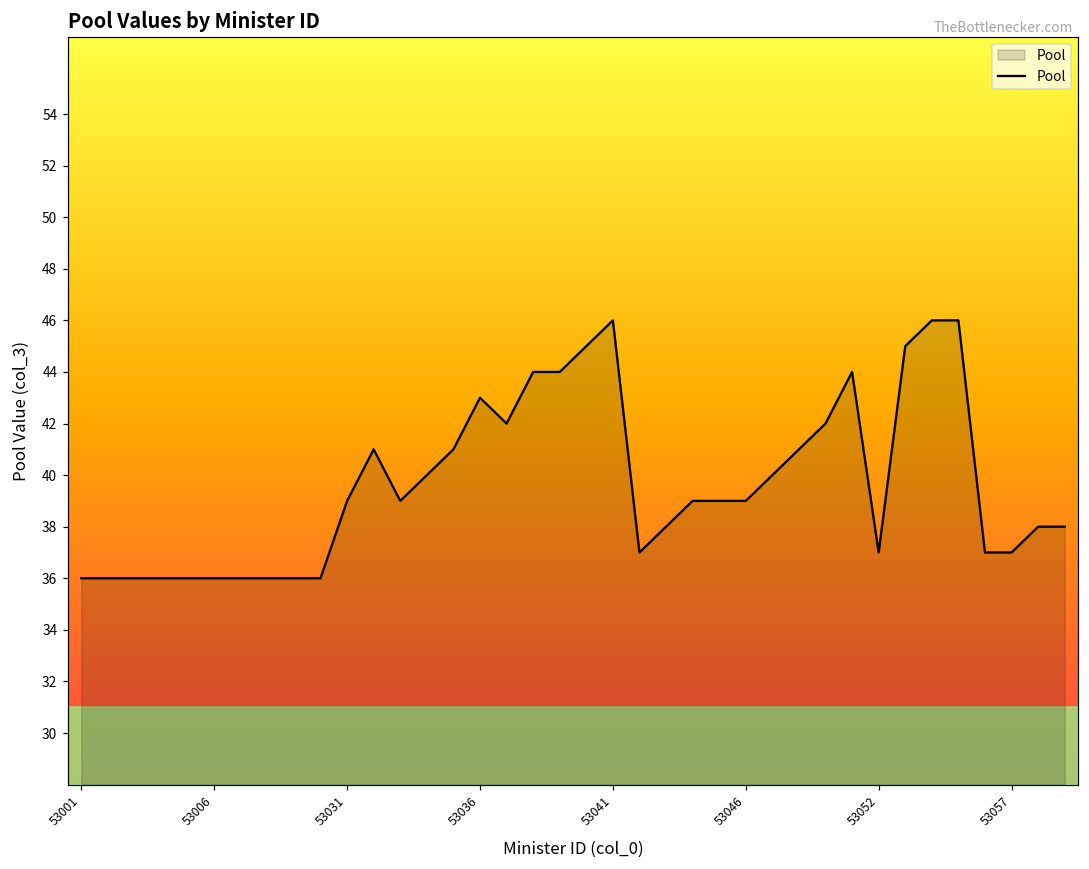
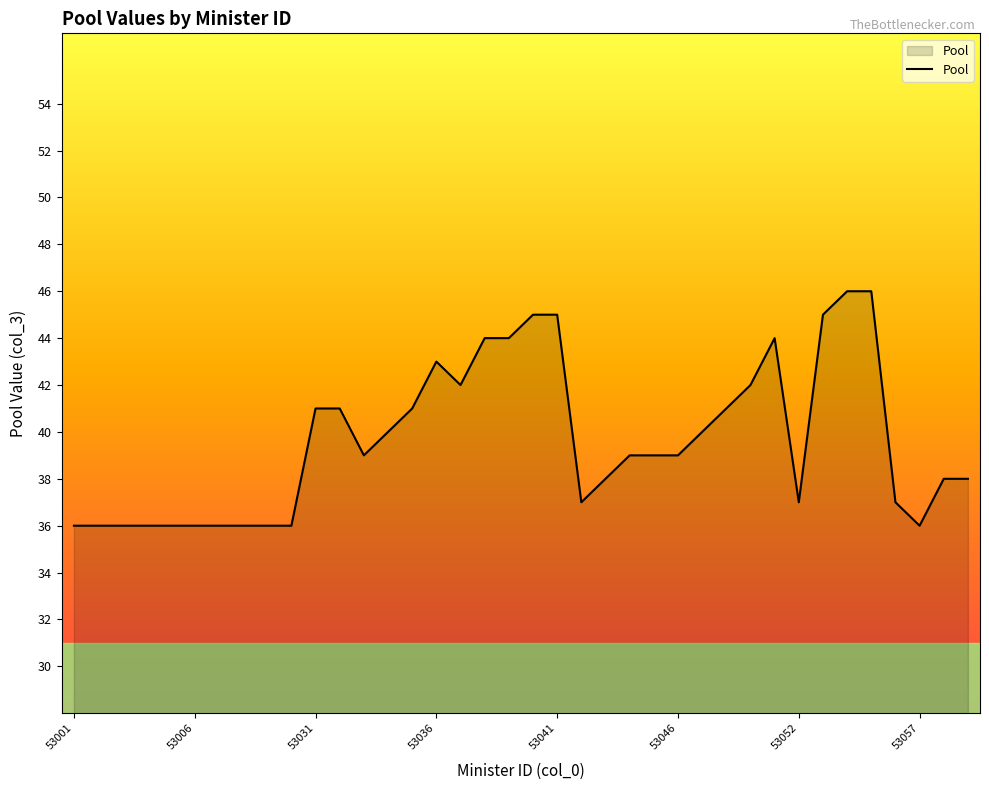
  {
    "53001": 36,
    "53006": 36,
-   "53031": 39,
+   "53031": 41,
    "53036": 43,
-   "53041": 46,
+   "53041": 45,
    "53046": 39,
    "53052": 37,
-   "53057": 37
+   "53057": 36
  }
